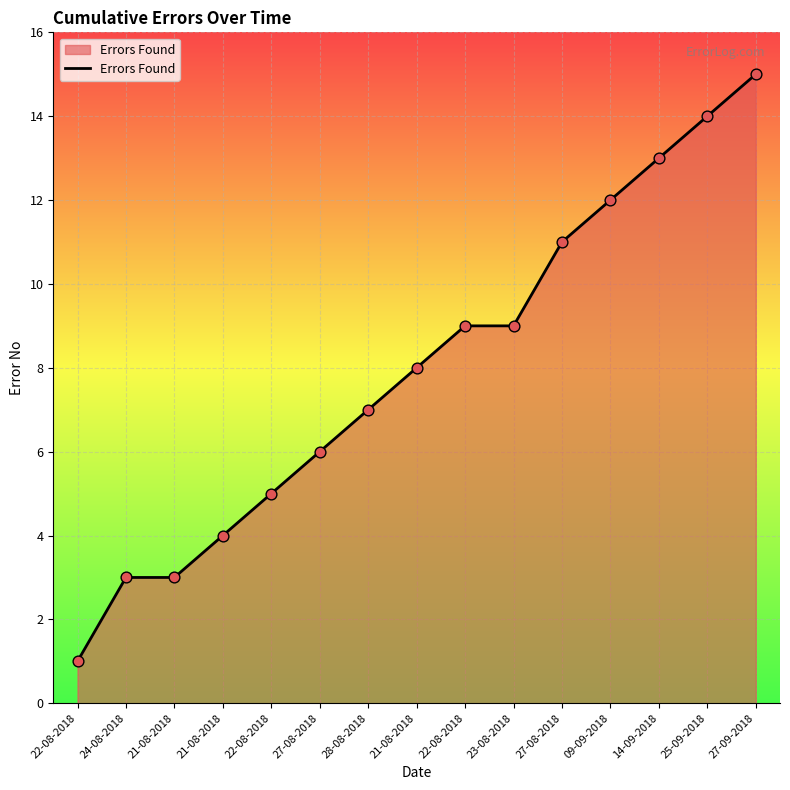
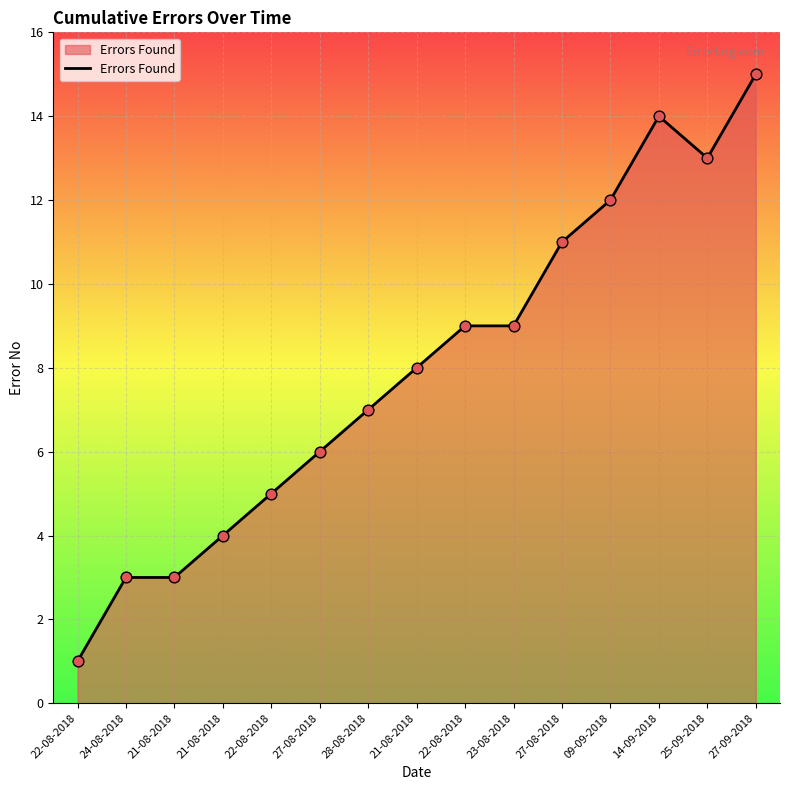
  {
    "24-08-2018": 3,
    "28-08-2018": 7,
    "23-08-2018": 9,
    "09-09-2018": 12,
-   "14-09-2018": 13,
-   "25-09-2018": 14,
+   "14-09-2018": 14,
+   "25-09-2018": 13,
    "27-09-2018": 15
  }
